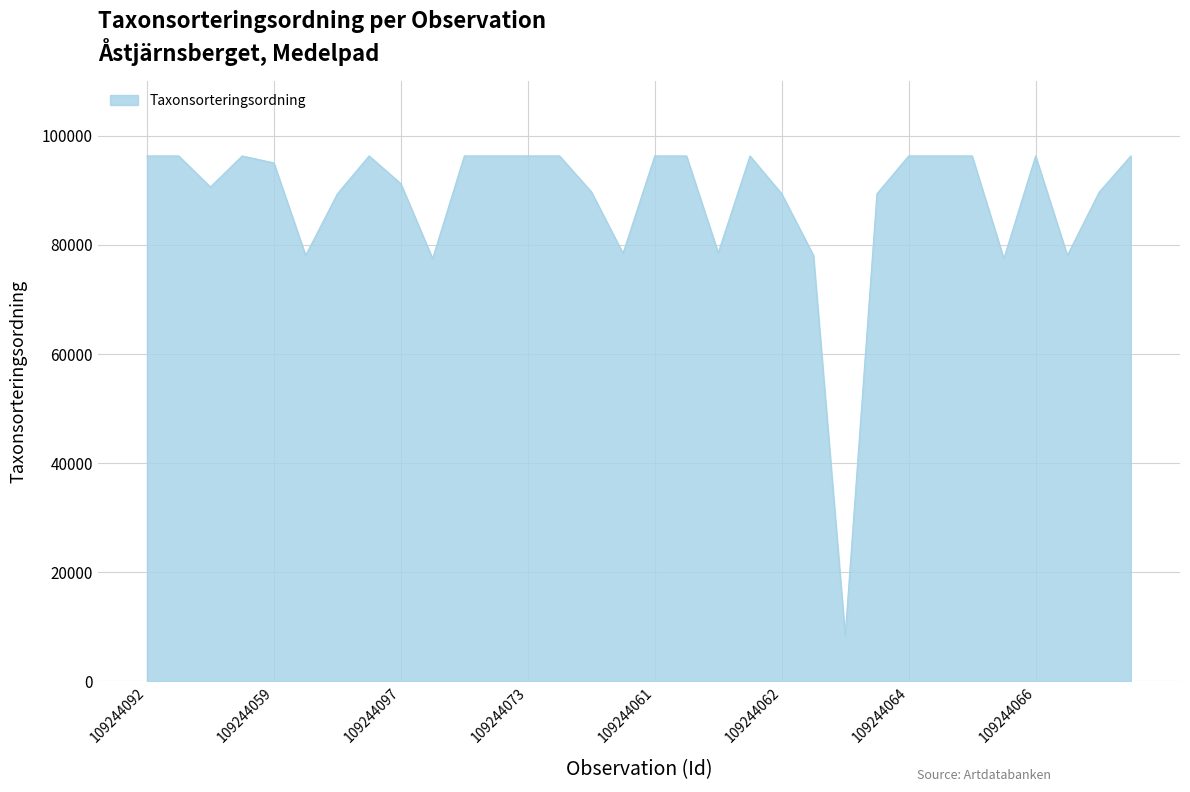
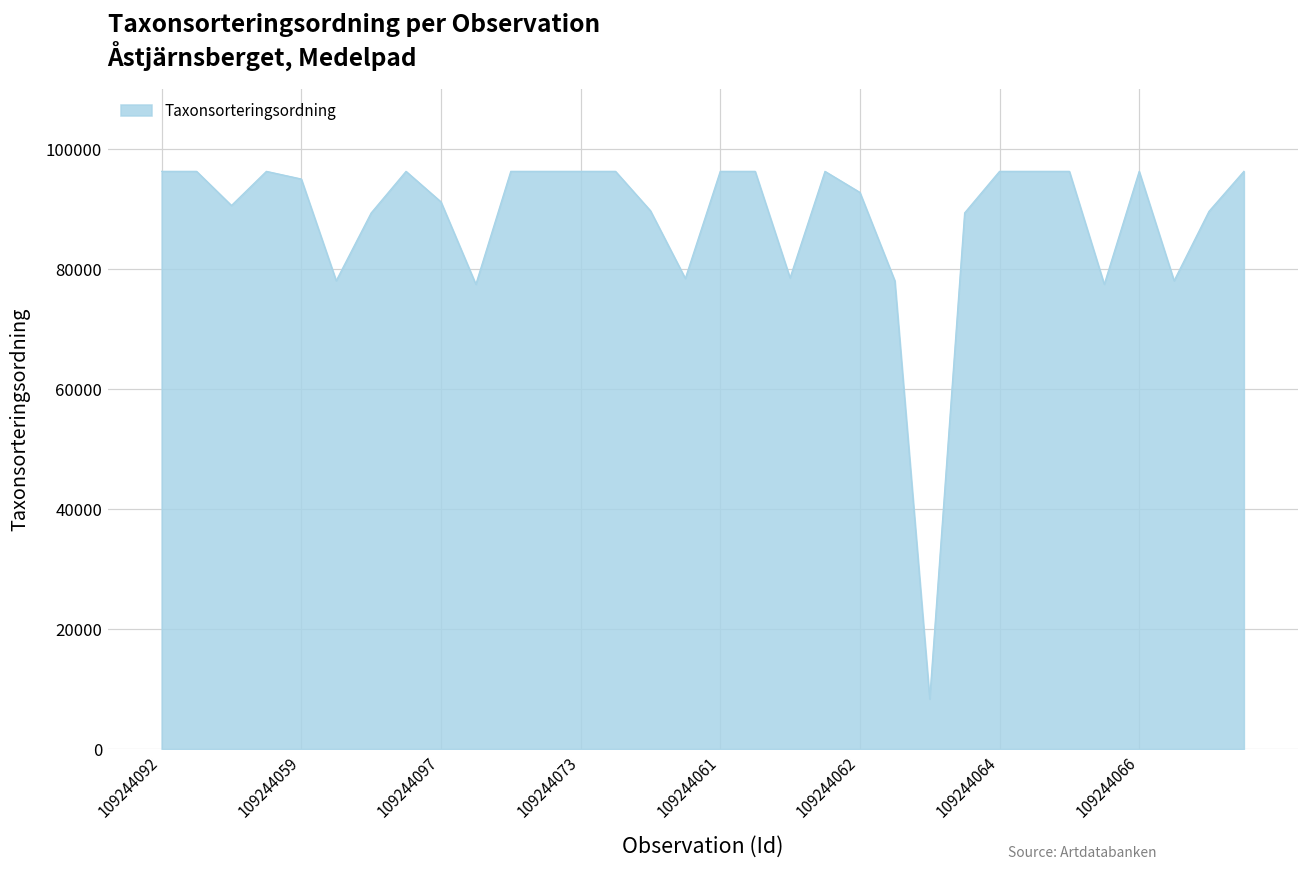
  {
    "109244092": 96000,
    "109244059": 95000,
    "109244097": 91000,
    "109244073": 96000,
    "109244061": 96000,
-   "109244062": 89000,
+   "109244062": 93000,
    "109244064": 96000,
    "109244066": 96000
  }
